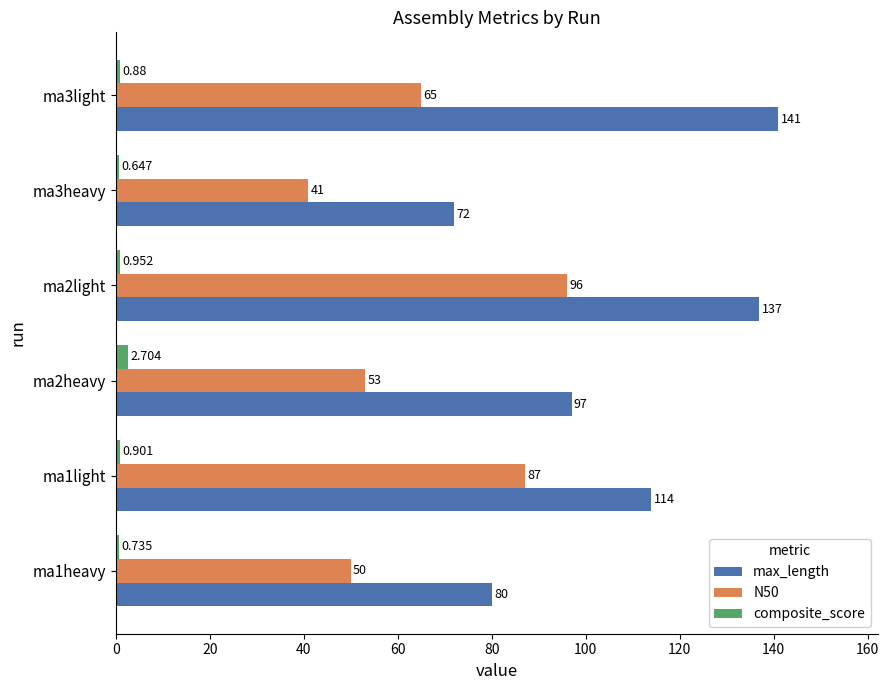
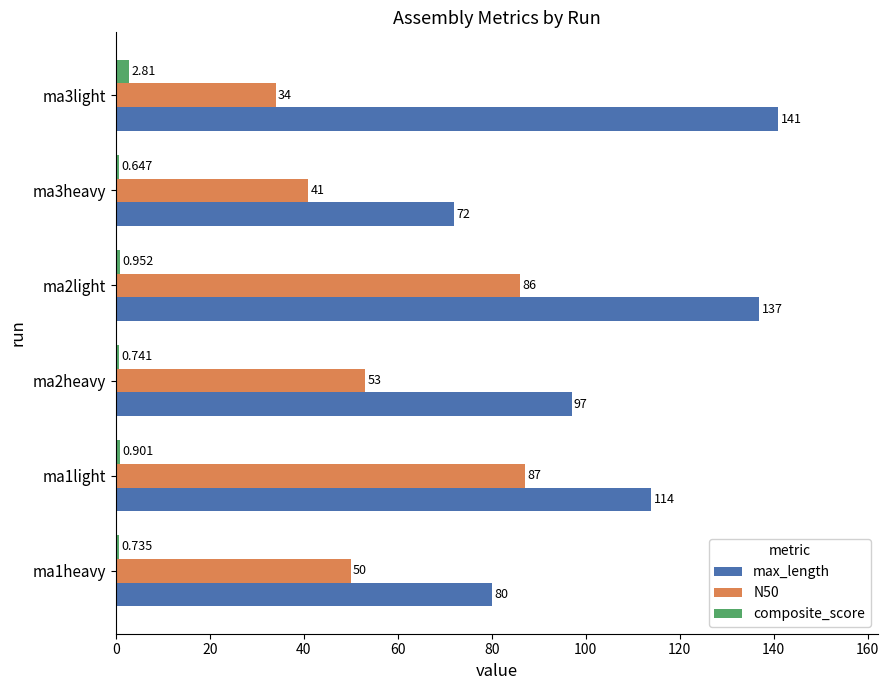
  {
    "max_length": {
      "ma3light": 141,
      "ma3heavy": 72,
      "ma2light": 137,
      "ma2heavy": 97,
      "ma1light": 114,
      "ma1heavy": 80
    },
    "N50": {
-     "ma3light": 65,
+     "ma3light": 34,
      "ma3heavy": 41,
-     "ma2light": 96,
+     "ma2light": 86,
      "ma2heavy": 53,
      "ma1light": 87,
      "ma1heavy": 50
    },
    "composite_score": {
-     "ma3light": 0.88,
+     "ma3light": 2.81,
      "ma3heavy": 0.647,
      "ma2light": 0.952,
-     "ma2heavy": 2.704,
+     "ma2heavy": 0.741,
      "ma1light": 0.901,
      "ma1heavy": 0.735
    }
  }
